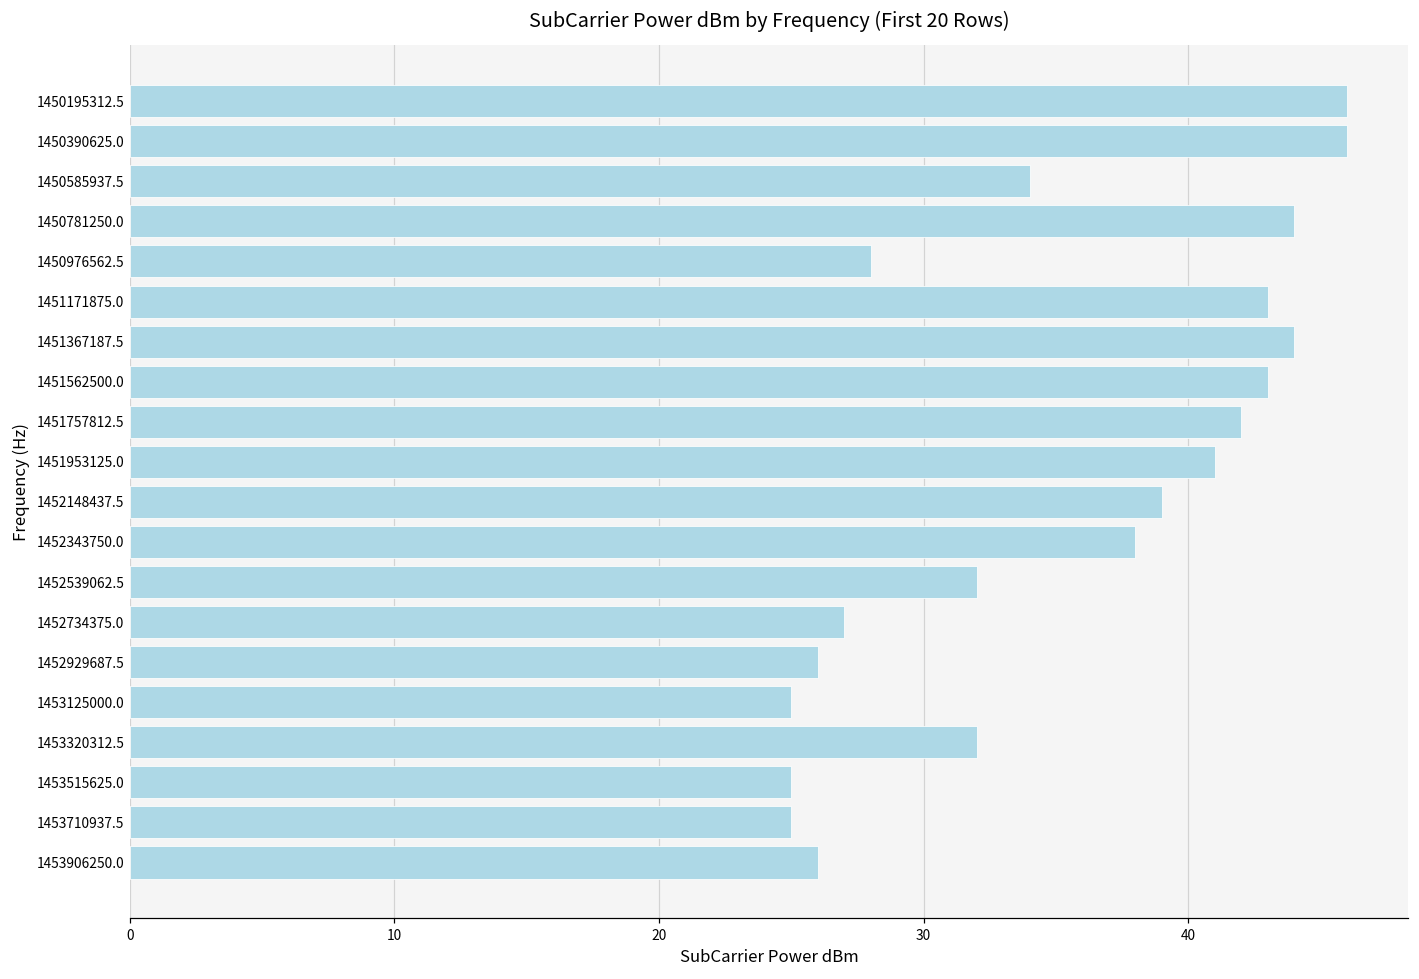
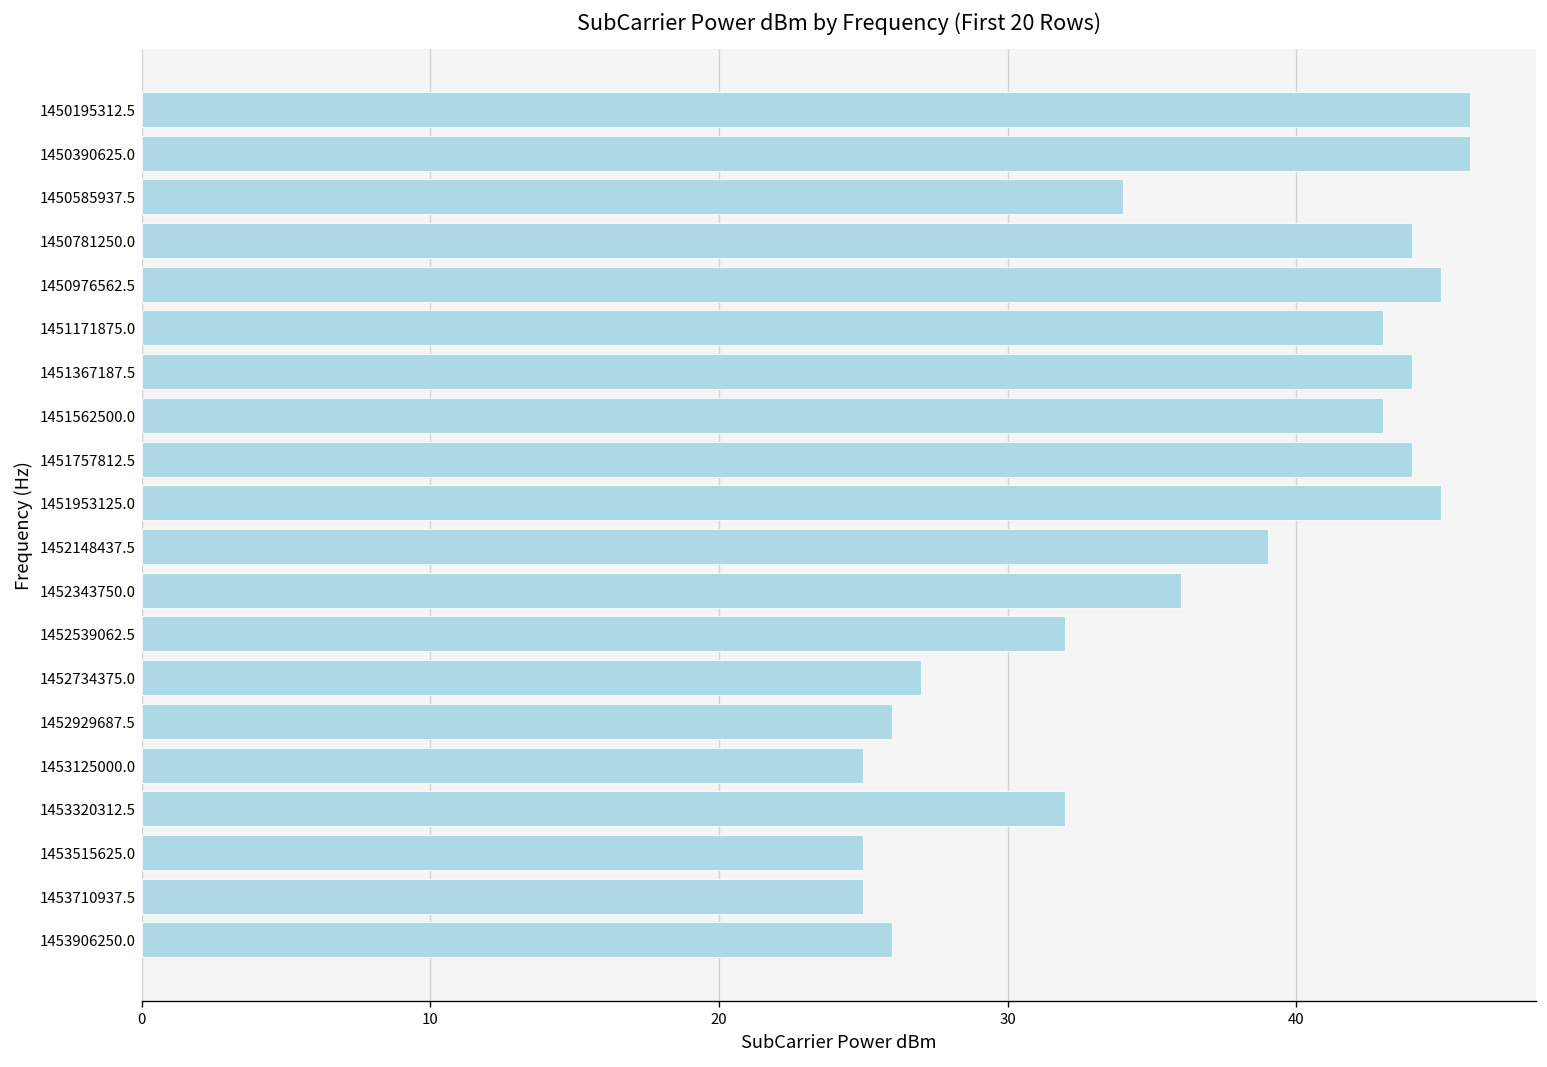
  {
    "1450195312.5": 46.0,
    "1450390625.0": 46.0,
    "1450585937.5": 34.0,
    "1450781250.0": 44.0,
-   "1450976562.5": 28.0,
+   "1450976562.5": 45.0,
    "1451171875.0": 43.0,
    "1451367187.5": 44.0,
    "1451562500.0": 43.0,
-   "1451757812.5": 42.0,
-   "1451953125.0": 41.0,
+   "1451757812.5": 44.0,
+   "1451953125.0": 45.0,
    "1452148437.5": 39.0,
-   "1452343750.0": 38.0,
+   "1452343750.0": 36.0,
    "1452539062.5": 32.0,
    "1452734375.0": 27.0,
    "1452929687.5": 26.0,
    "1453125000.0": 25.0,
    "1453320312.5": 32.0,
    "1453515625.0": 25.0,
    "1453710937.5": 25.0,
    "1453906250.0": 26.0
  }
